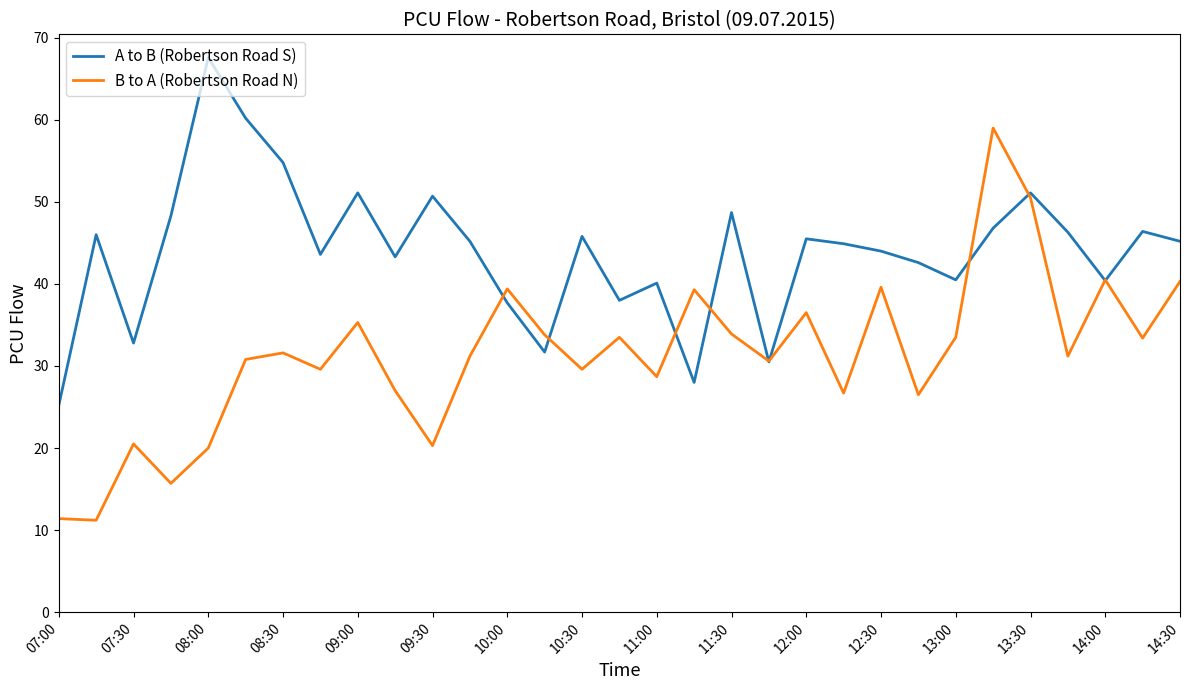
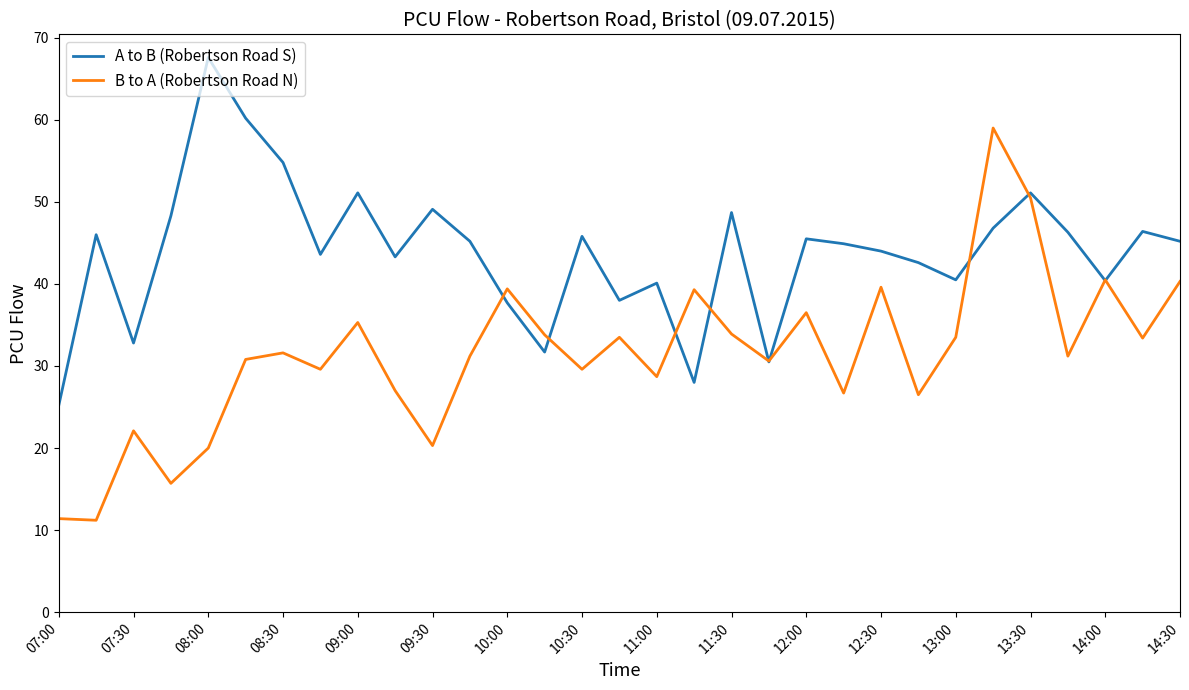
  {
    "A to B (Robertson Road S)": {
      "07:00": 25,
      "07:30": 33,
      "08:30": 55,
      "09:00": 51,
-     "09:30": 51,
+     "09:30": 49,
      "10:00": 38,
      "10:30": 46,
      "11:00": 40,
      "11:30": 49,
      "12:00": 46,
      "12:30": 44,
      "13:00": 41,
      "13:30": 51,
      "14:30": 45
    },
    "B to A (Robertson Road N)": {
      "07:00": 11,
-     "07:30": 21,
+     "07:30": 22,
      "08:00": 20,
      "08:30": 32,
      "09:00": 35,
      "09:30": 20,
      "10:00": 39,
      "10:30": 30,
      "11:00": 29,
      "11:30": 34,
      "12:00": 37,
      "12:30": 40,
      "13:00": 34,
      "13:30": 51,
      "14:30": 40
    }
  }
